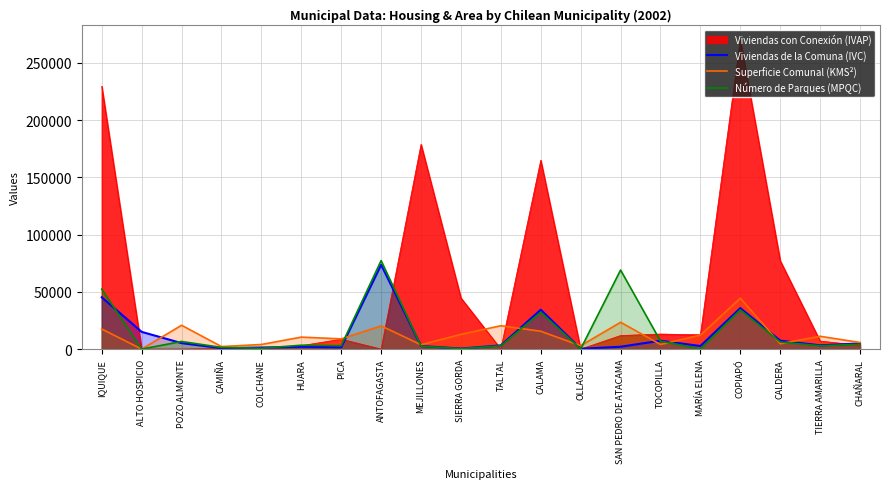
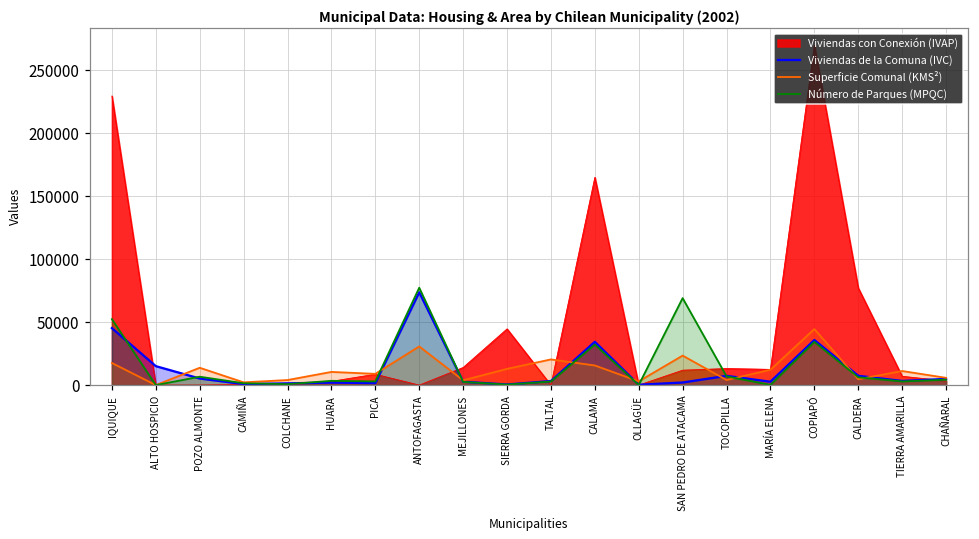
  {
    "Viviendas con Conexión (IVAP)": {
      "IQUIQUE": 230000,
      "POZO ALMONTE": 0,
      "ANTOFAGASTA": 0,
-     "MEJILLONES": 179000,
+     "MEJILLONES": 14000,
      "SIERRA GORDA": 45000,
      "TALTAL": 0,
      "CALAMA": 165000,
      "SAN PEDRO DE ATACAMA": 12000,
      "TOCOPILLA": 13000,
      "CALDERA": 77000,
      "TIERRA AMARILLA": 7000
    },
    "Viviendas de la Comuna (IVC)": {
      "IQUIQUE": 45000,
      "ALTO HOSPICIO": 15000,
      "ANTOFAGASTA": 74000,
      "SAN PEDRO DE ATACAMA": 2000,
      "MARÍA ELENA": 3000
    },
    "Superficie Comunal (KMS²)": {
      "IQUIQUE": 18000,
-     "POZO ALMONTE": 21000,
+     "POZO ALMONTE": 14000,
      "COLCHANE": 4000,
      "HUARA": 10000,
-     "ANTOFAGASTA": 20000,
+     "ANTOFAGASTA": 31000,
      "SIERRA GORDA": 13000,
      "TALTAL": 20000,
      "CALAMA": 16000,
      "OLLAGÜE": 3000,
      "SAN PEDRO DE ATACAMA": 23000,
      "TOCOPILLA": 4000,
      "COPIAPÓ": 45000,
      "TIERRA AMARILLA": 11000
    },
    "Número de Parques (MPQC)": {
      "IQUIQUE": 52000,
      "ANTOFAGASTA": 77000,
      "SAN PEDRO DE ATACAMA": 69000,
      "MARÍA ELENA": 0
    }
  }
